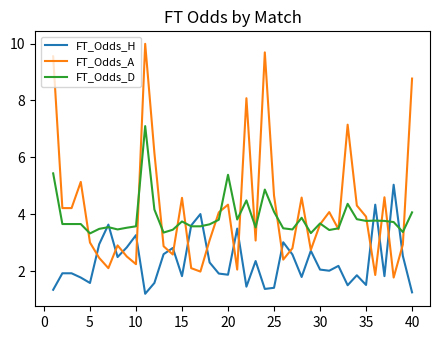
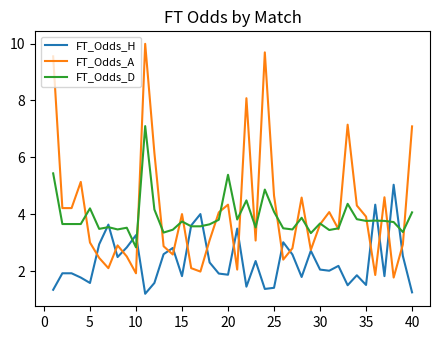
  {
    "FT_Odds_H": {
      "5": 1.6,
      "10": 3.3,
      "15": 1.8,
      "20": 1.9,
      "25": 1.4,
      "30": 2.1,
      "35": 1.5,
      "40": 1.3
    },
    "FT_Odds_A": {
      "5": 3.0,
-     "10": 2.3,
-     "15": 4.6,
+     "10": 1.9,
+     "15": 4.0,
      "20": 4.3,
      "25": 4.7,
      "35": 3.9,
-     "40": 8.8
+     "40": 7.1
    },
    "FT_Odds_D": {
-     "5": 3.3,
-     "10": 3.6,
+     "5": 4.2,
+     "10": 2.8,
      "15": 3.8,
      "20": 5.4,
      "25": 4.1,
      "35": 3.8,
      "40": 4.1
    }
  }
